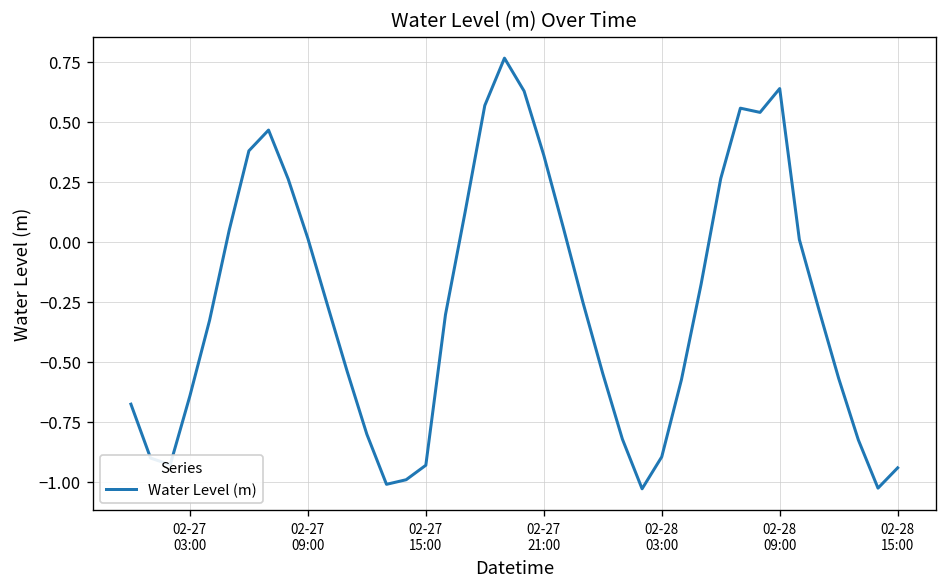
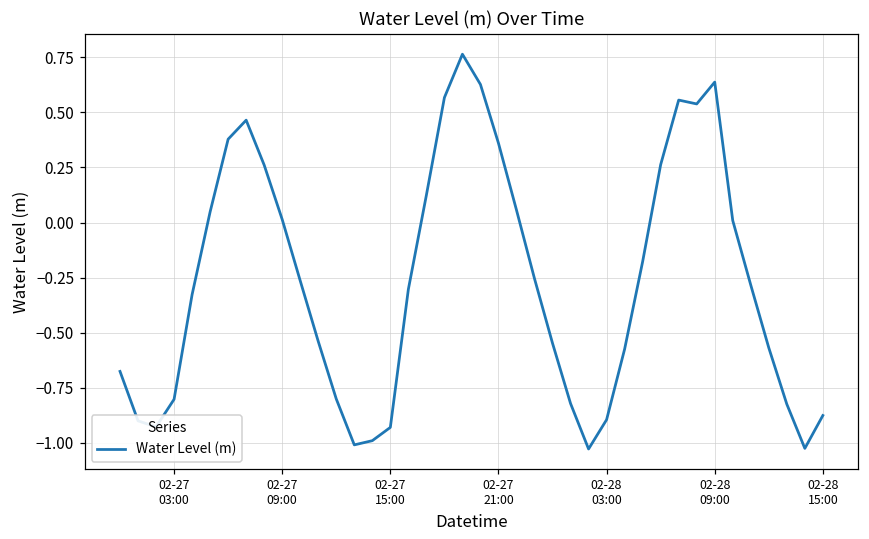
  {
-   "02-27 03:00": -0.64,
+   "02-27 03:00": -0.80,
    "02-27 09:00": 0.01,
    "02-27 15:00": -0.93,
    "02-27 21:00": 0.36,
    "02-28 03:00": -0.90,
    "02-28 09:00": 0.64,
-   "02-28 15:00": -0.94
+   "02-28 15:00": -0.88
  }
